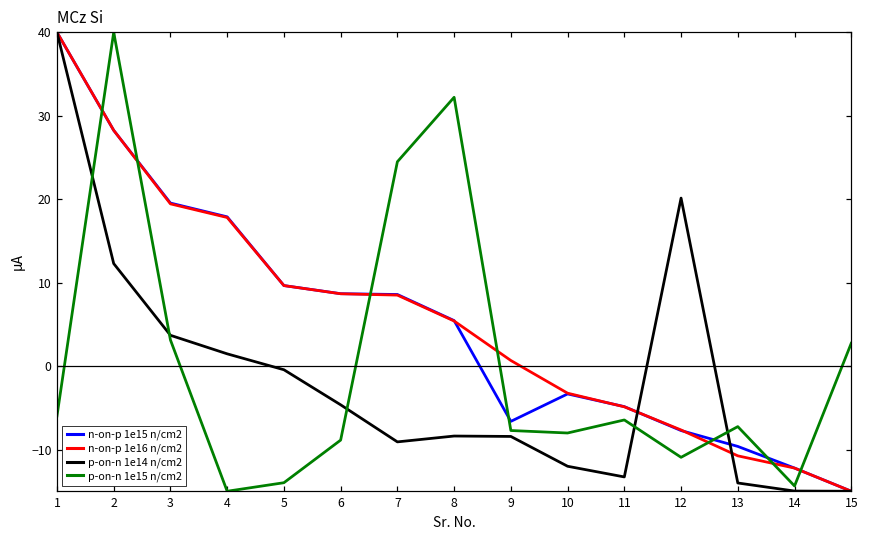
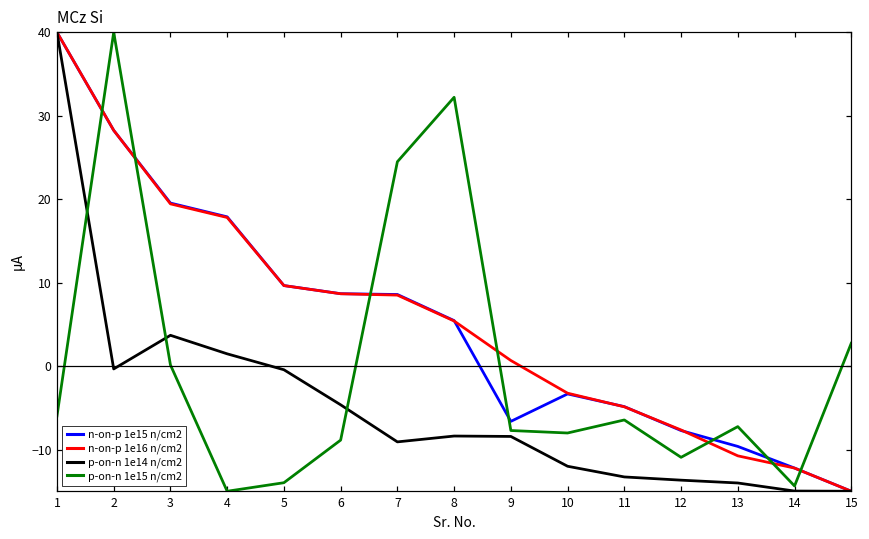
  {
    "n-on-p 1e15 n/cm2": {
      "9": -7,
      "13": -10
    },
    "n-on-p 1e16 n/cm2": {
      "9": 1,
      "13": -11
    },
    "p-on-n 1e14 n/cm2": {
-     "2": 12,
+     "2": 0,
      "3": 4,
      "4": 1,
      "5": 0,
      "6": -5,
      "7": -9,
      "8": -8,
      "9": -8,
      "10": -12,
      "11": -13,
-     "12": 20,
+     "12": -14,
      "13": -14,
      "14": -15
    },
    "p-on-n 1e15 n/cm2": {
      "1": -6,
      "2": 40,
-     "3": 3,
+     "3": 0,
      "4": -15,
      "5": -14,
      "6": -9,
      "7": 24,
      "8": 32,
      "9": -8,
      "10": -8,
      "11": -6,
      "12": -11,
      "13": -7,
      "14": -14,
      "15": 3
    }
  }
